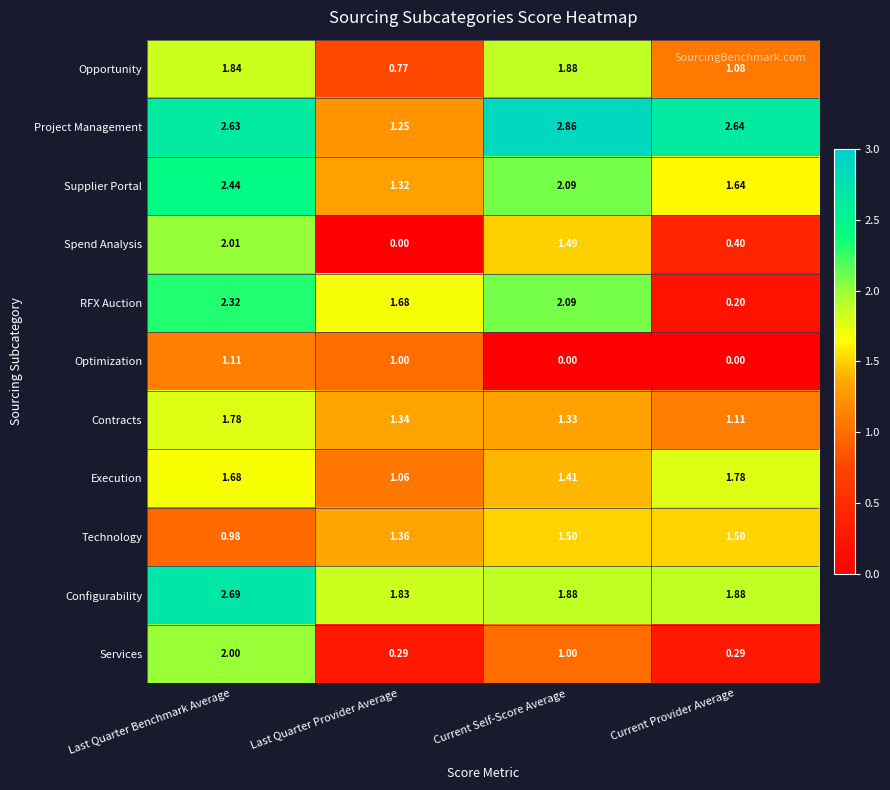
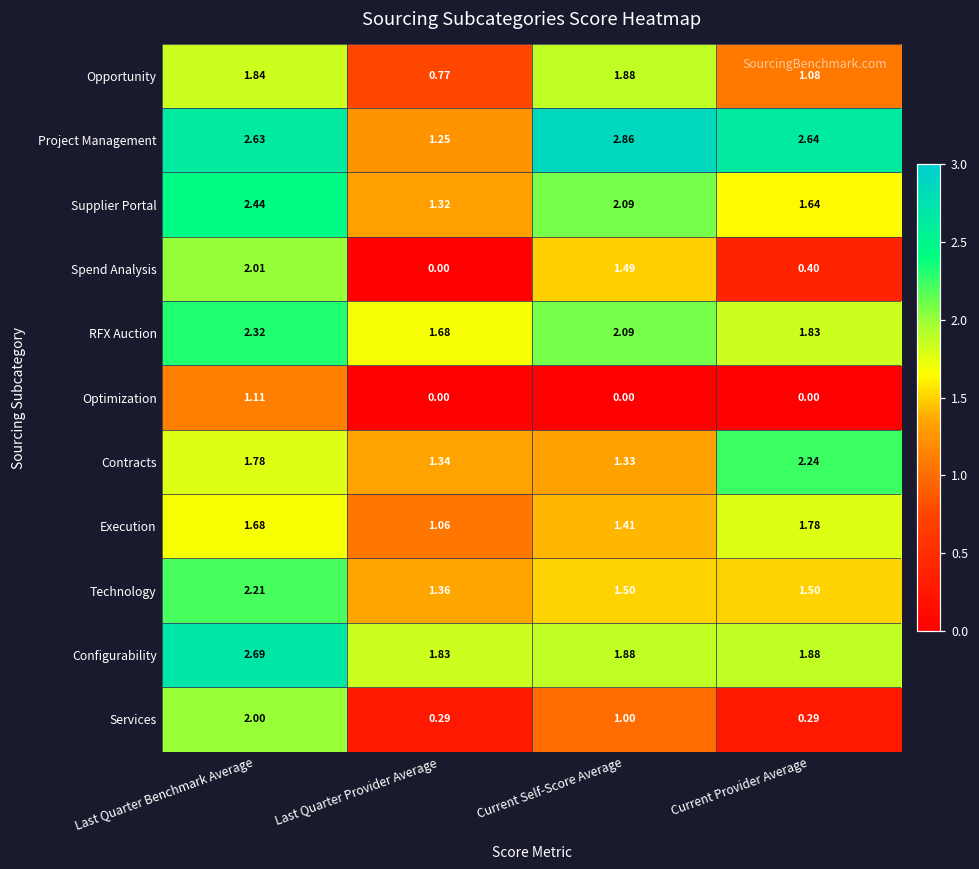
  {
    "Opportunity": {
      "Last Quarter Benchmark Average": 1.84,
      "Last Quarter Provider Average": 0.77,
      "Current Self-Score Average": 1.88
    },
    "Project Management": {
      "Last Quarter Benchmark Average": 2.63,
      "Last Quarter Provider Average": 1.25,
      "Current Self-Score Average": 2.86,
      "Current Provider Average": 2.64
    },
    "Supplier Portal": {
      "Last Quarter Benchmark Average": 2.44,
      "Last Quarter Provider Average": 1.32,
      "Current Self-Score Average": 2.09,
      "Current Provider Average": 1.64
    },
    "Spend Analysis": {
      "Last Quarter Benchmark Average": 2.01,
      "Last Quarter Provider Average": 0.00,
      "Current Self-Score Average": 1.49,
      "Current Provider Average": 0.40
    },
    "RFX Auction": {
      "Last Quarter Benchmark Average": 2.32,
      "Last Quarter Provider Average": 1.68,
      "Current Self-Score Average": 2.09,
-     "Current Provider Average": 0.20
+     "Current Provider Average": 1.83
    },
    "Optimization": {
      "Last Quarter Benchmark Average": 1.11,
-     "Last Quarter Provider Average": 1.00,
+     "Last Quarter Provider Average": 0.00,
      "Current Self-Score Average": 0.00,
      "Current Provider Average": 0.00
    },
    "Contracts": {
      "Last Quarter Benchmark Average": 1.78,
      "Last Quarter Provider Average": 1.34,
      "Current Self-Score Average": 1.33,
-     "Current Provider Average": 1.11
+     "Current Provider Average": 2.24
    },
    "Execution": {
      "Last Quarter Benchmark Average": 1.68,
      "Last Quarter Provider Average": 1.06,
      "Current Self-Score Average": 1.41,
      "Current Provider Average": 1.78
    },
    "Technology": {
-     "Last Quarter Benchmark Average": 0.98,
+     "Last Quarter Benchmark Average": 2.21,
      "Last Quarter Provider Average": 1.36,
      "Current Self-Score Average": 1.50,
      "Current Provider Average": 1.50
    },
    "Configurability": {
      "Last Quarter Benchmark Average": 2.69,
      "Last Quarter Provider Average": 1.83,
      "Current Self-Score Average": 1.88,
      "Current Provider Average": 1.88
    },
    "Services": {
      "Last Quarter Benchmark Average": 2.00,
      "Last Quarter Provider Average": 0.29,
      "Current Self-Score Average": 1.00,
      "Current Provider Average": 0.29
    }
  }
